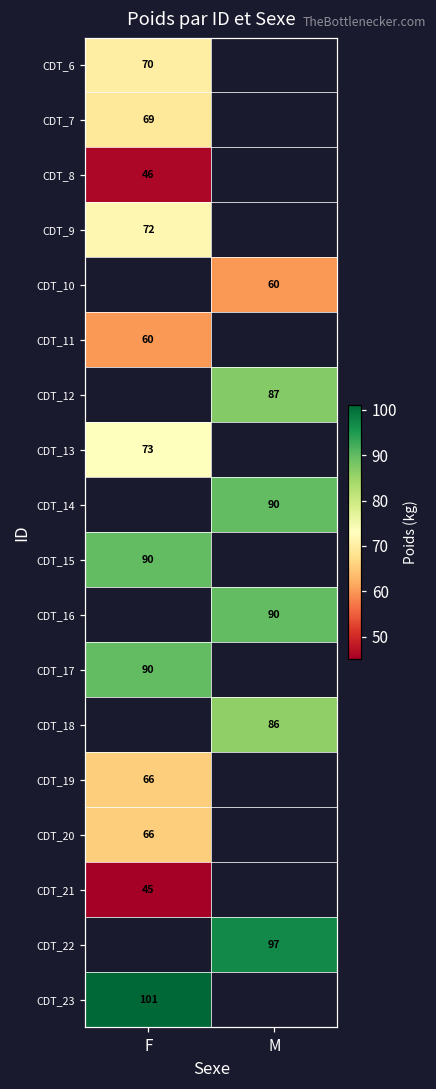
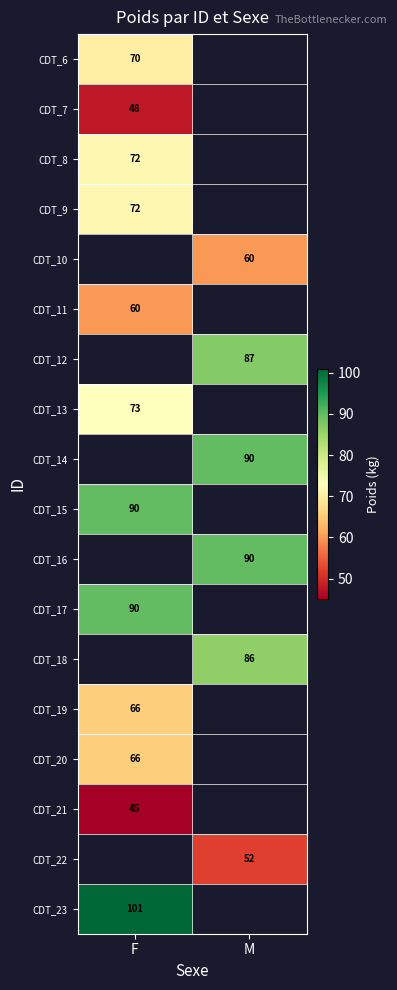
  {
    "CDT_6": {
      "F": 70
    },
    "CDT_7": {
-     "F": 69
+     "F": 48
    },
    "CDT_8": {
-     "F": 46
+     "F": 72
    },
    "CDT_9": {
      "F": 72
    },
    "CDT_10": {
      "M": 60
    },
    "CDT_11": {
      "F": 60
    },
    "CDT_12": {
      "M": 87
    },
    "CDT_13": {
      "F": 73
    },
    "CDT_14": {
      "M": 90
    },
    "CDT_15": {
      "F": 90
    },
    "CDT_16": {
      "M": 90
    },
    "CDT_17": {
      "F": 90
    },
    "CDT_18": {
      "M": 86
    },
    "CDT_19": {
      "F": 66
    },
    "CDT_20": {
      "F": 66
    },
    "CDT_21": {
      "F": 45
    },
    "CDT_22": {
-     "M": 97
+     "M": 52
    },
    "CDT_23": {
      "F": 101
    }
  }
